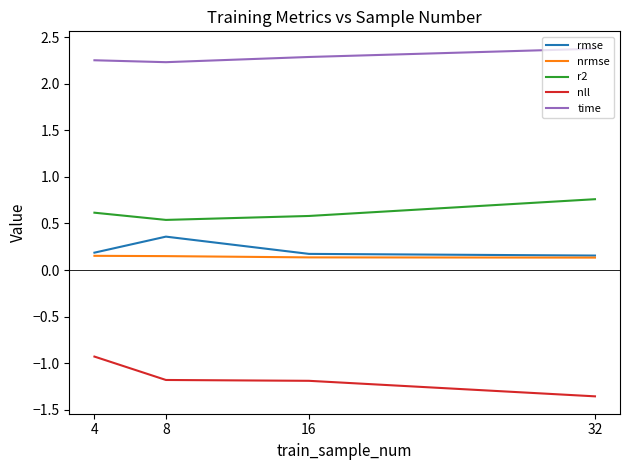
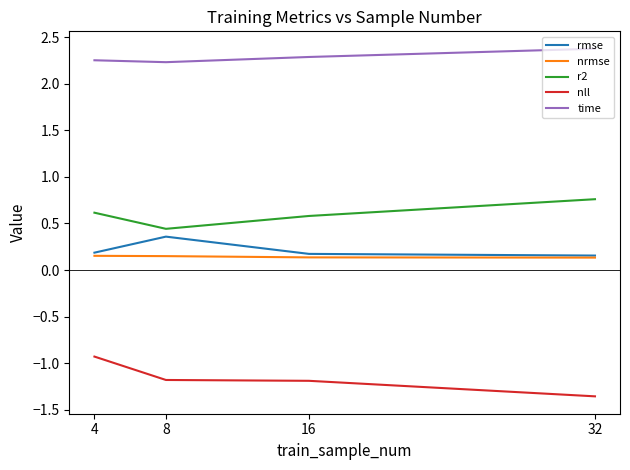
  {
    "rmse": {
      "4": 0.2,
      "8": 0.4,
      "16": 0.2
    },
    "nrmse": {
      "4": 0.2,
      "8": 0.1,
      "16": 0.1
    },
    "r2": {
      "4": 0.6,
-     "8": 0.5,
+     "8": 0.4,
      "16": 0.6,
      "32": 0.8
    },
    "nll": {
      "4": -0.9,
      "8": -1.2,
      "16": -1.2,
      "32": -1.4
    },
    "time": {
      "4": 2.3,
      "8": 2.2,
      "16": 2.3
    }
  }
